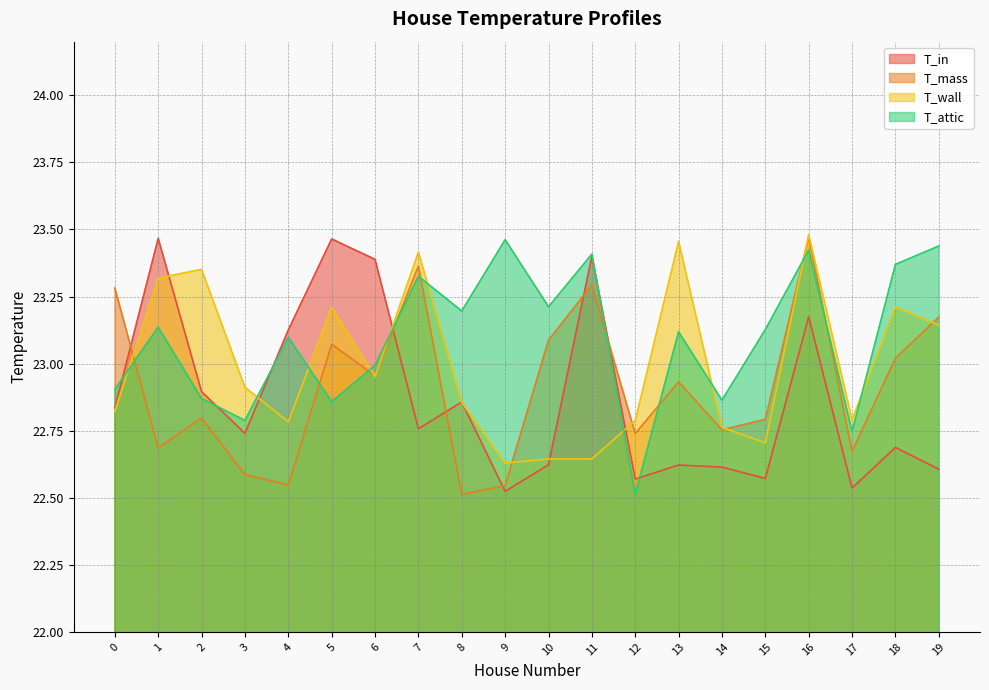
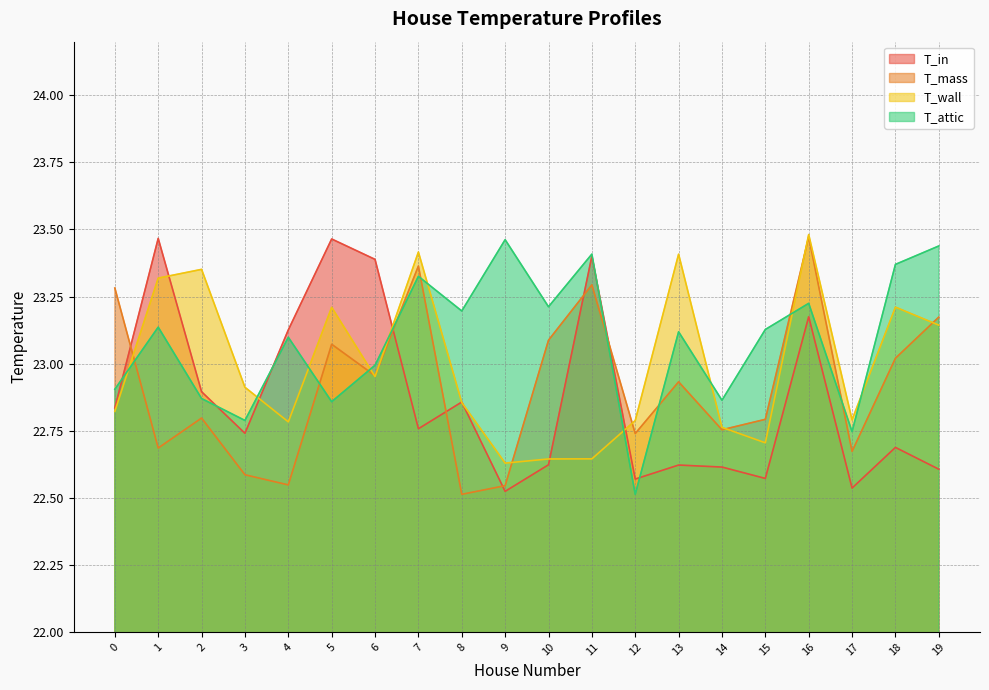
  {
    "T_wall": {
      "0": 22.82,
      "1": 23.32,
      "2": 23.35,
      "3": 22.91,
      "4": 22.78,
      "5": 23.21,
      "7": 23.42,
      "9": 22.63,
      "10": 22.64,
      "11": 22.65,
      "12": 22.79,
-     "13": 23.46,
+     "13": 23.41,
      "15": 22.70,
      "17": 22.79,
      "18": 23.21,
      "19": 23.14
    },
    "T_attic": {
      "0": 22.90,
      "1": 23.14,
      "2": 22.87,
      "3": 22.79,
      "4": 23.10,
      "5": 22.86,
      "6": 22.99,
      "7": 23.33,
      "8": 23.20,
      "9": 23.46,
      "10": 23.21,
      "12": 22.51,
      "13": 23.12,
      "14": 22.86,
      "15": 23.13,
-     "16": 23.42,
+     "16": 23.22,
      "17": 22.75,
      "18": 23.37,
      "19": 23.44
    }
  }
